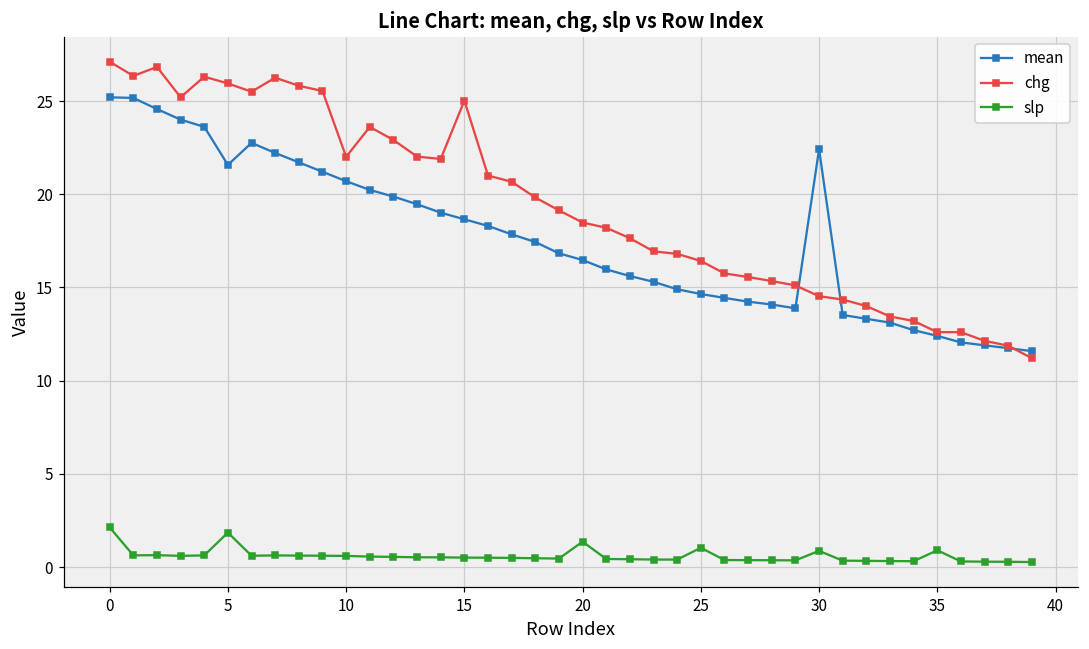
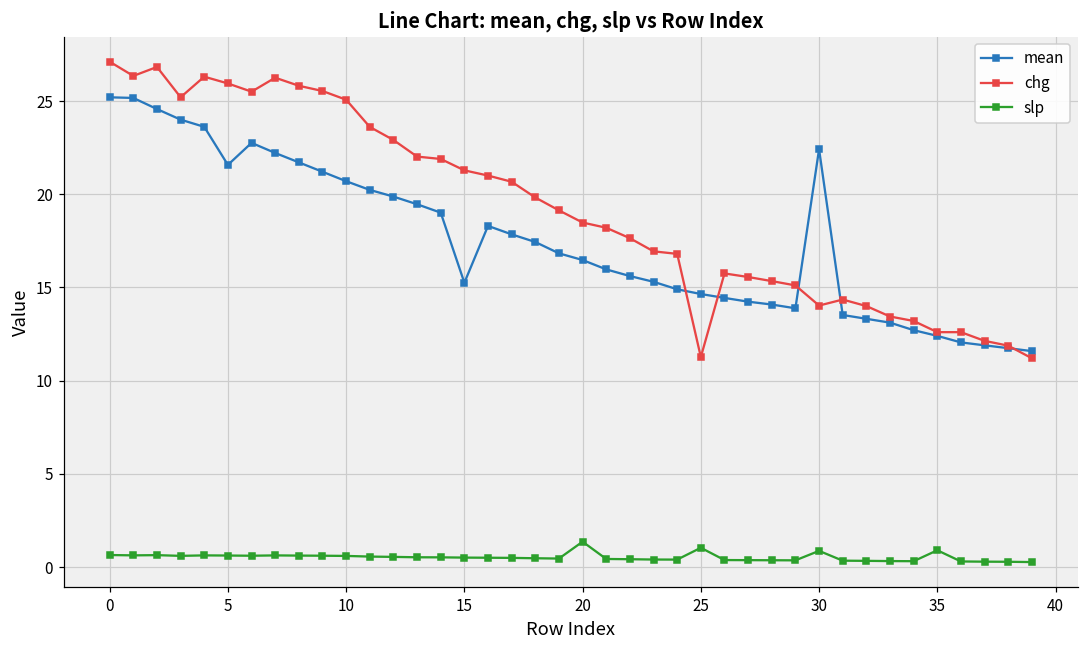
  {
    "mean": {
      "0": 25.2,
      "5": 21.6,
      "10": 20.7,
-     "15": 18.7,
+     "15": 15.3,
      "20": 16.5,
      "25": 14.6,
      "30": 22.4,
      "35": 12.4
    },
    "chg": {
      "0": 27.1,
      "5": 25.9,
-     "10": 22.0,
-     "15": 25.0,
+     "10": 25.1,
+     "15": 21.3,
      "20": 18.5,
-     "25": 16.4,
-     "30": 14.5,
+     "25": 11.3,
+     "30": 14.0,
      "35": 12.6
    },
    "slp": {
-     "0": 2.1,
-     "5": 1.8,
+     "0": 0.6,
+     "5": 0.6,
      "10": 0.6,
      "15": 0.5,
      "20": 1.4,
      "25": 1.0,
      "30": 0.9,
      "35": 0.9
    }
  }
